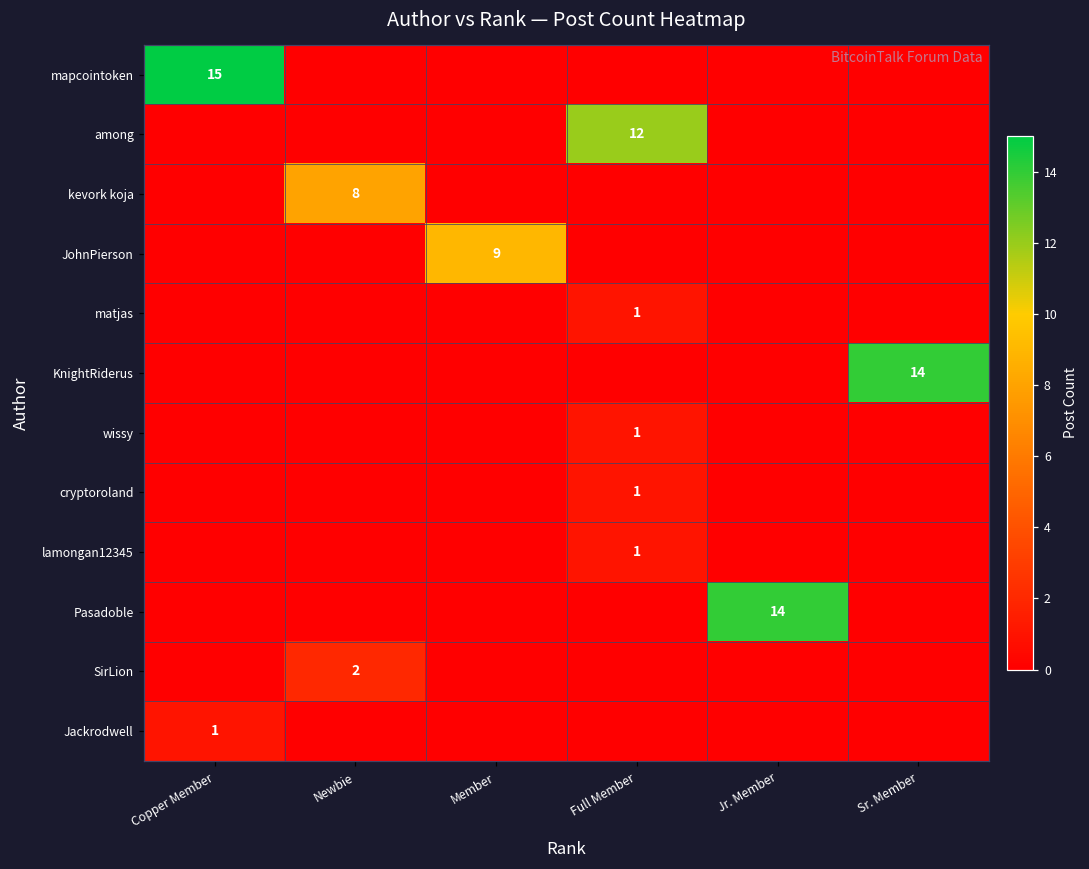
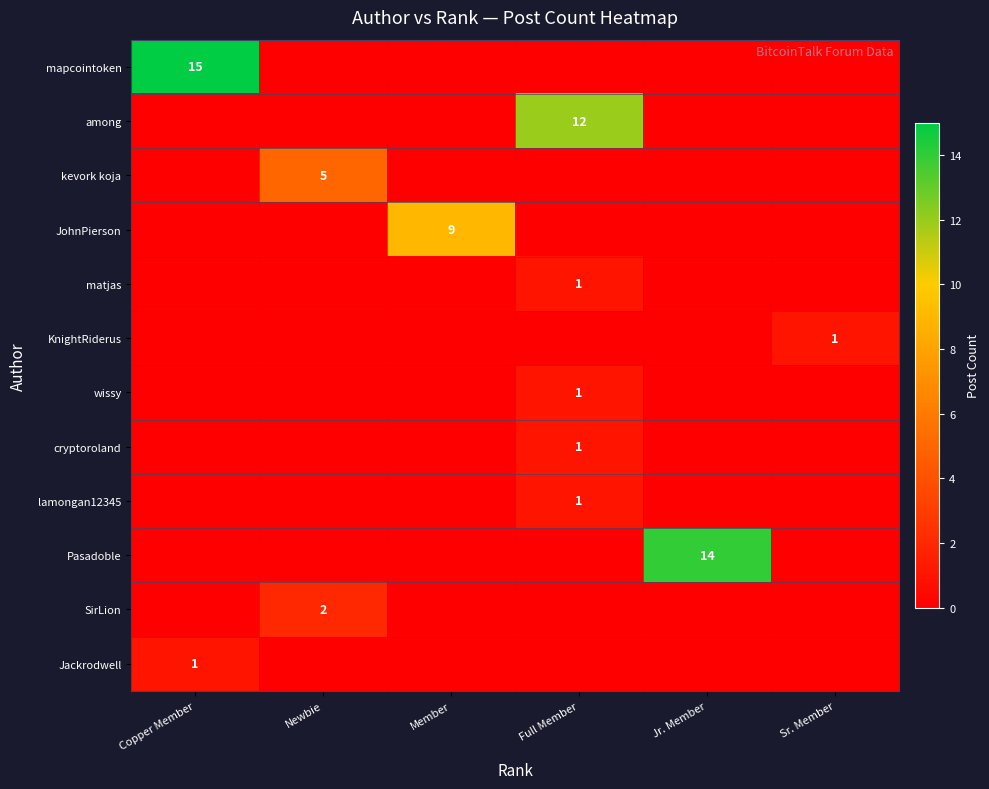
  {
    "mapcointoken": {
      "Copper Member": 15
    },
    "among": {
      "Full Member": 12
    },
    "kevork koja": {
-     "Newbie": 8
+     "Newbie": 5
    },
    "JohnPierson": {
      "Member": 9
    },
    "matjas": {
      "Full Member": 1
    },
    "KnightRiderus": {
-     "Sr. Member": 14
+     "Sr. Member": 1
    },
    "wissy": {
      "Full Member": 1
    },
    "cryptoroland": {
      "Full Member": 1
    },
    "lamongan12345": {
      "Full Member": 1
    },
    "Pasadoble": {
      "Jr. Member": 14
    },
    "SirLion": {
      "Newbie": 2
    },
    "Jackrodwell": {
      "Copper Member": 1
    }
  }
